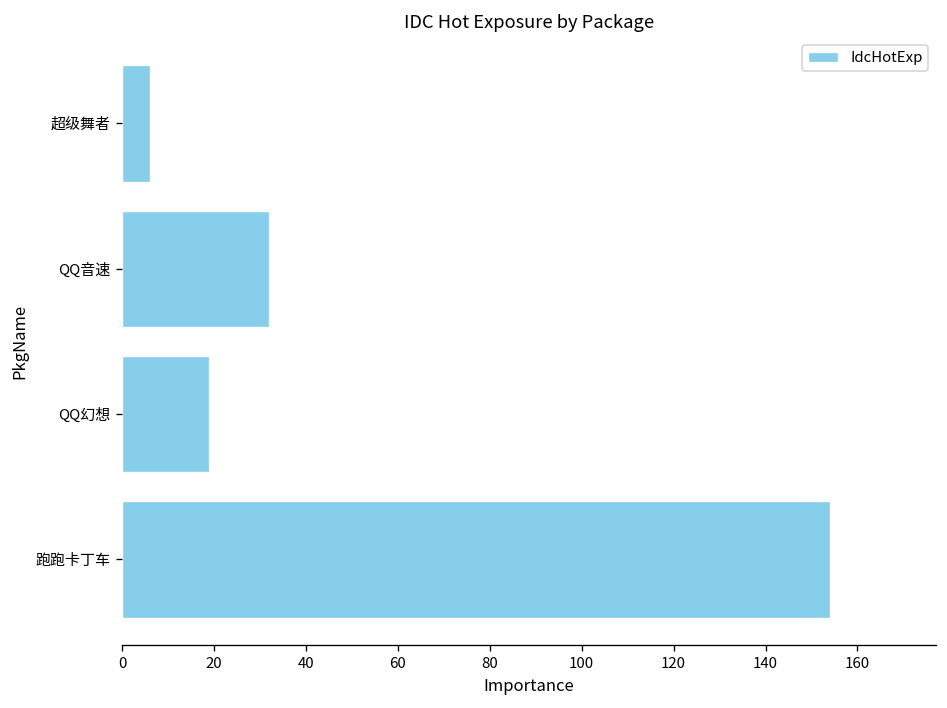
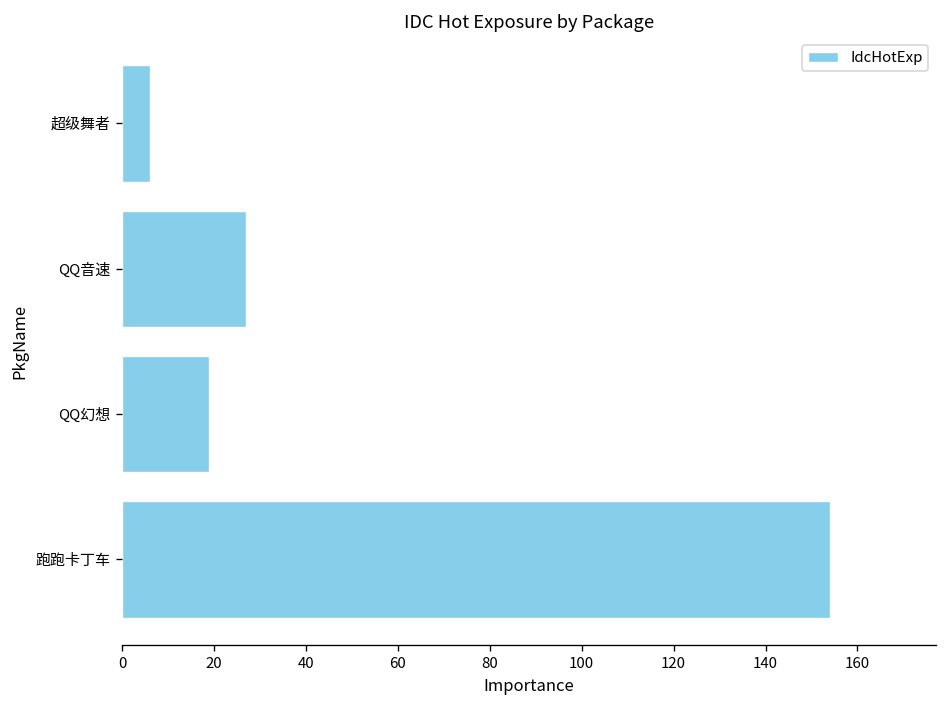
  {
    "超级舞者": 6,
-   "QQ音速": 32,
+   "QQ音速": 27,
    "QQ幻想": 19,
    "跑跑卡丁车": 154
  }
